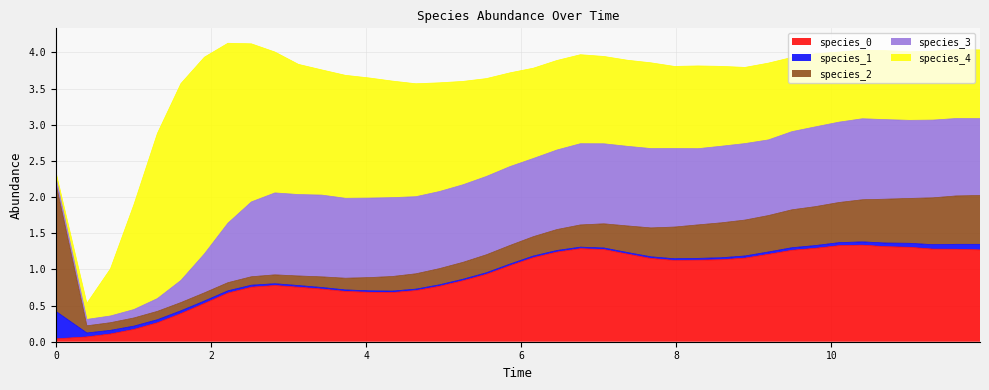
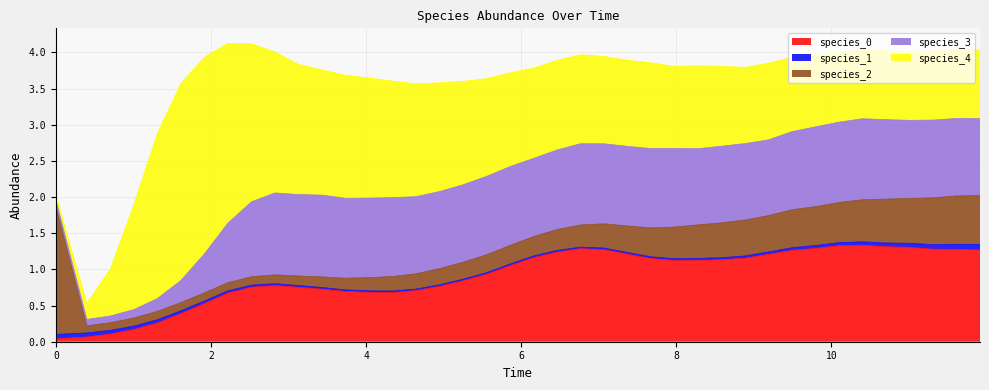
  {
    "species_0": {
      "0": 0.0
    },
    "species_1": {
-     "0": 0.4
+     "0": 0.1
    },
    "species_2": {
      "0": 1.8
    },
    "species_3": {
      "0": 0.1
    },
    "species_4": {
      "0": 0.1
    }
  }
